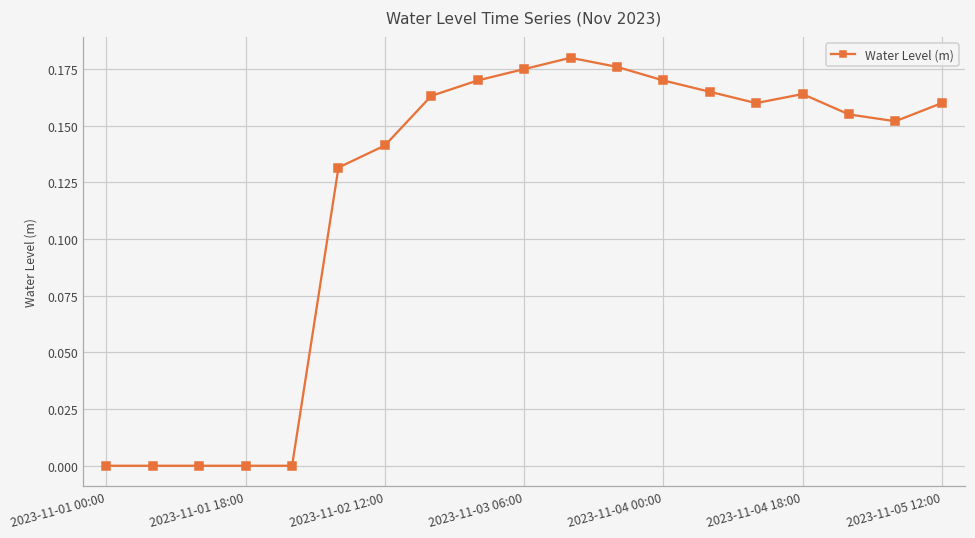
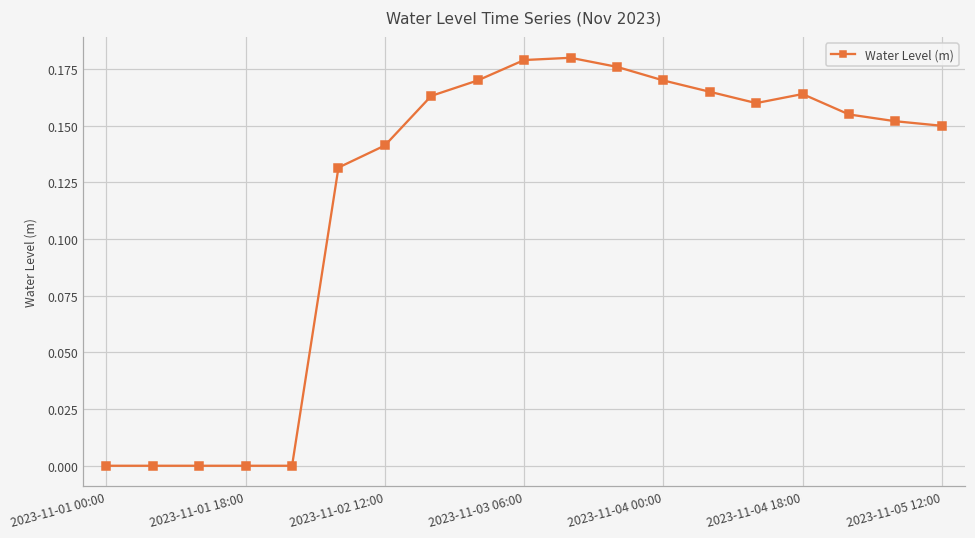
  {
    "2023-11-01 00:00": 0.000,
    "2023-11-01 18:00": 0.000,
    "2023-11-02 12:00": 0.141,
-   "2023-11-03 06:00": 0.175,
+   "2023-11-03 06:00": 0.179,
    "2023-11-04 00:00": 0.170,
    "2023-11-04 18:00": 0.164,
-   "2023-11-05 12:00": 0.16
+   "2023-11-05 12:00": 0.15
  }
